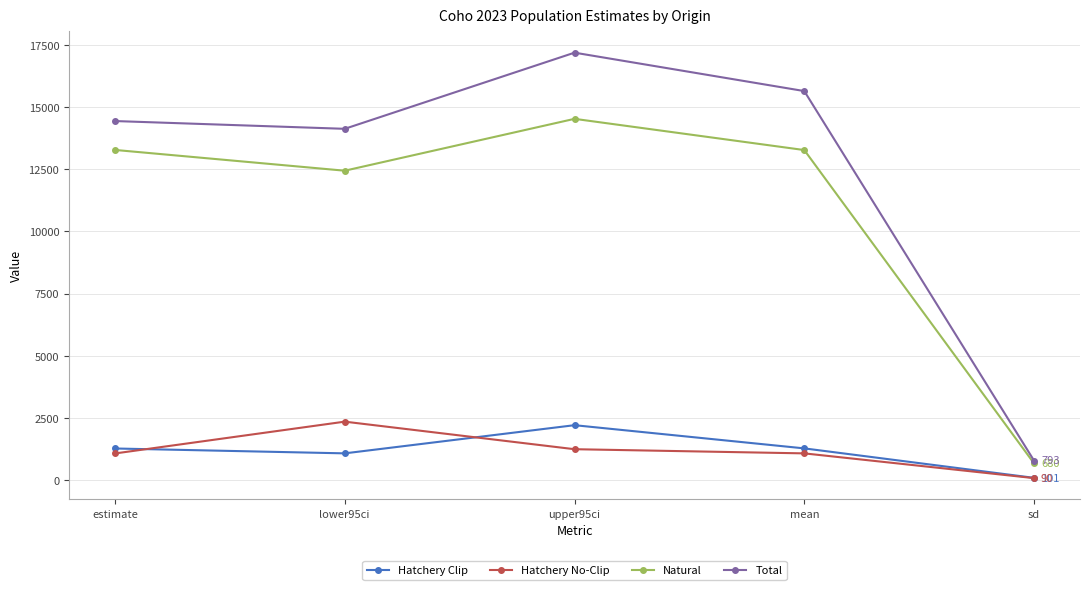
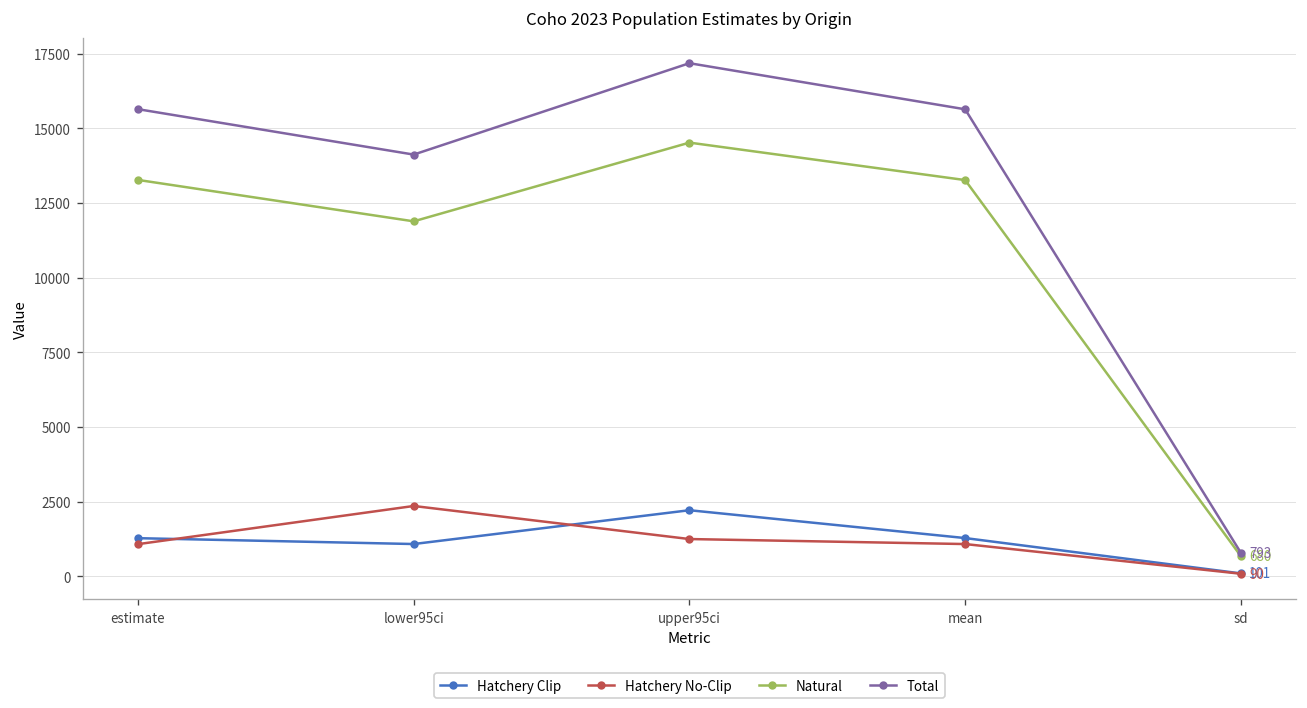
  {
    "Hatchery Clip": {
      "estimate": 1300,
      "lower95ci": 1100,
      "upper95ci": 2200,
      "mean": 1300
    },
    "Hatchery No-Clip": {
      "estimate": 1100,
      "lower95ci": 2400,
      "upper95ci": 1300,
      "mean": 1100
    },
    "Natural": {
      "estimate": 13300,
-     "lower95ci": 12400,
+     "lower95ci": 11900,
      "upper95ci": 14500,
      "mean": 13300
    },
    "Total": {
-     "estimate": 14400,
+     "estimate": 15600,
      "lower95ci": 14100,
      "upper95ci": 17200,
      "mean": 15600
    }
  }
